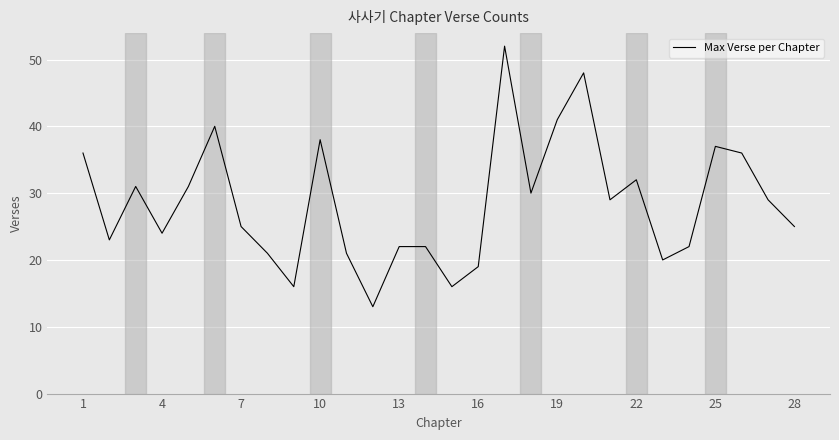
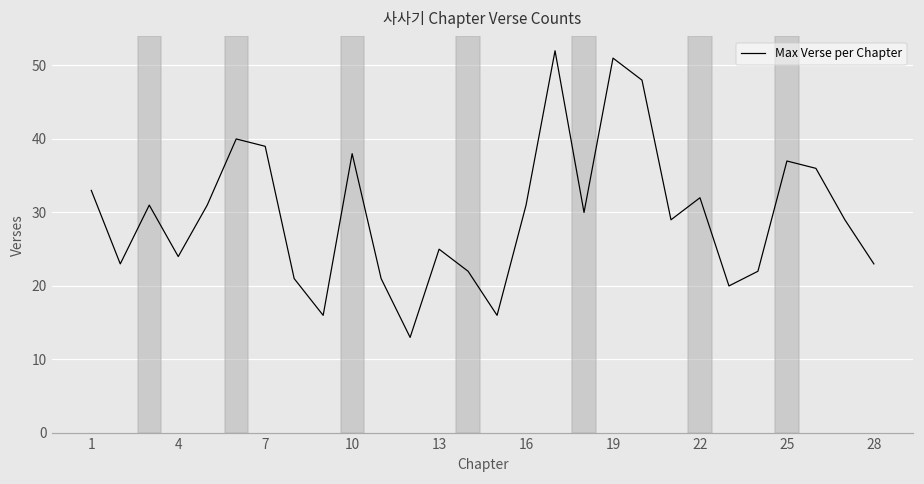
  {
-   "1": 36,
+   "1": 33,
    "4": 24,
-   "7": 25,
+   "7": 39,
    "10": 38,
-   "13": 22,
-   "16": 19,
-   "19": 41,
+   "13": 25,
+   "16": 31,
+   "19": 51,
    "22": 32,
    "25": 37,
-   "28": 25
+   "28": 23
  }
